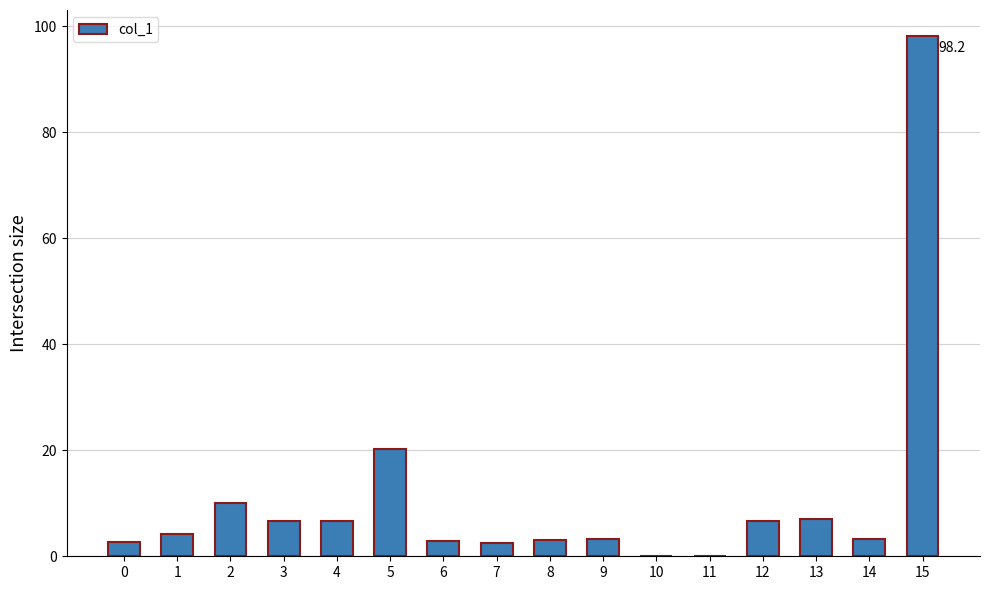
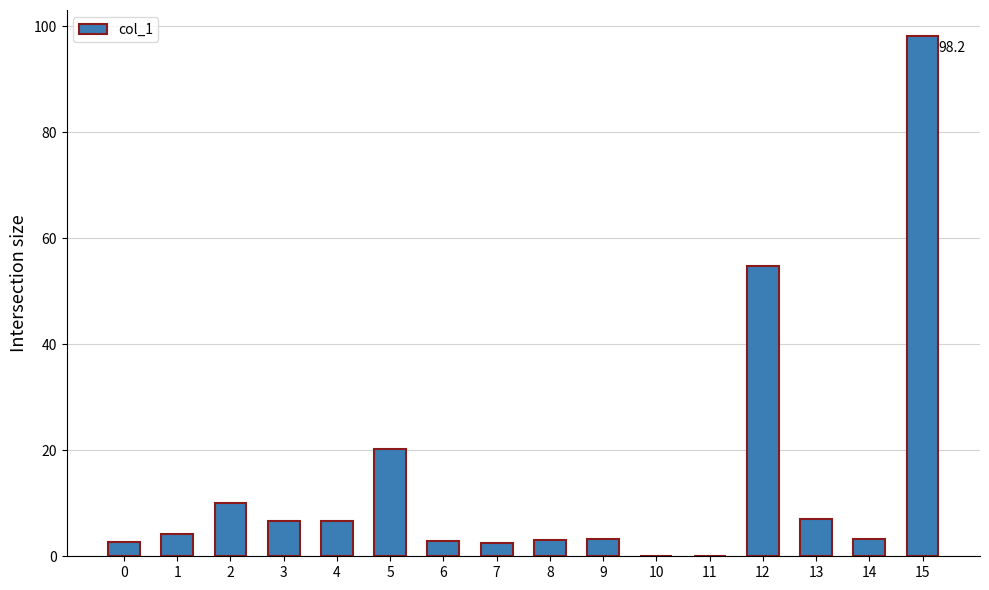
  {
    "0": 3,
    "1": 4,
    "2": 10,
    "3": 7,
    "4": 7,
    "5": 20,
    "6": 3,
    "7": 3,
    "8": 3,
    "9": 3,
-   "12": 7,
+   "12": 55,
    "13": 7,
    "14": 3
  }
